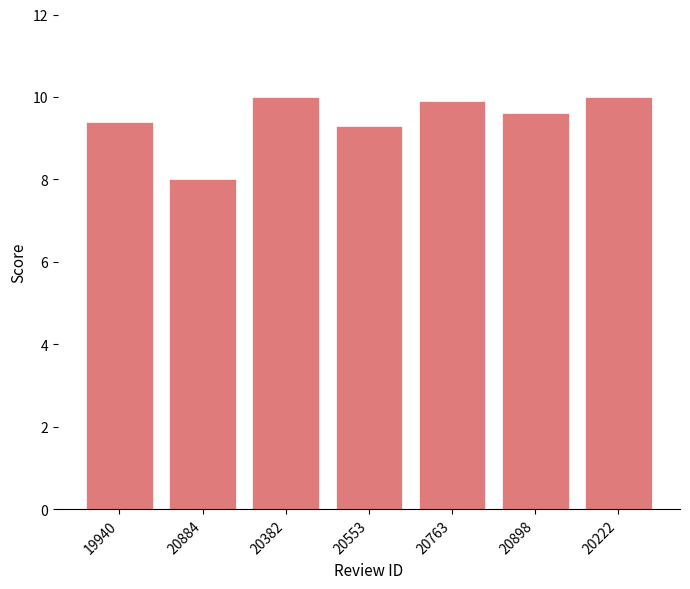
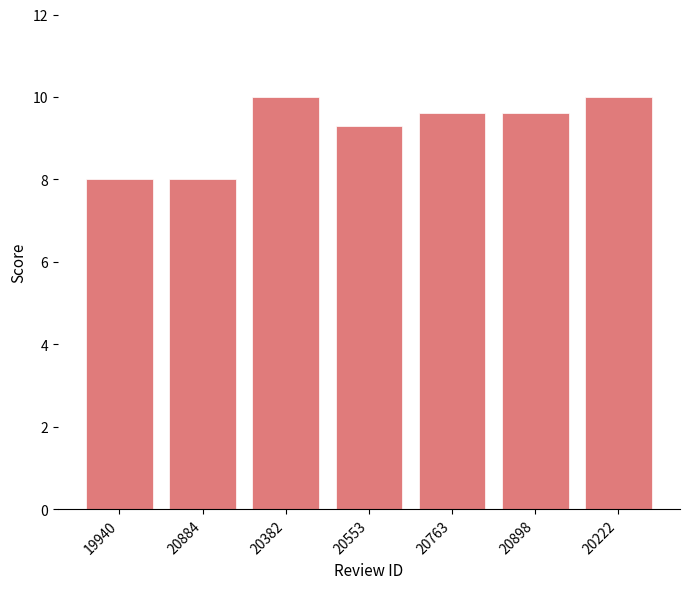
  {
-   "19940": 9.4,
+   "19940": 8.0,
    "20884": 8.0,
    "20382": 10.0,
    "20553": 9.3,
-   "20763": 9.9,
+   "20763": 9.6,
    "20898": 9.6,
    "20222": 10.0
  }
